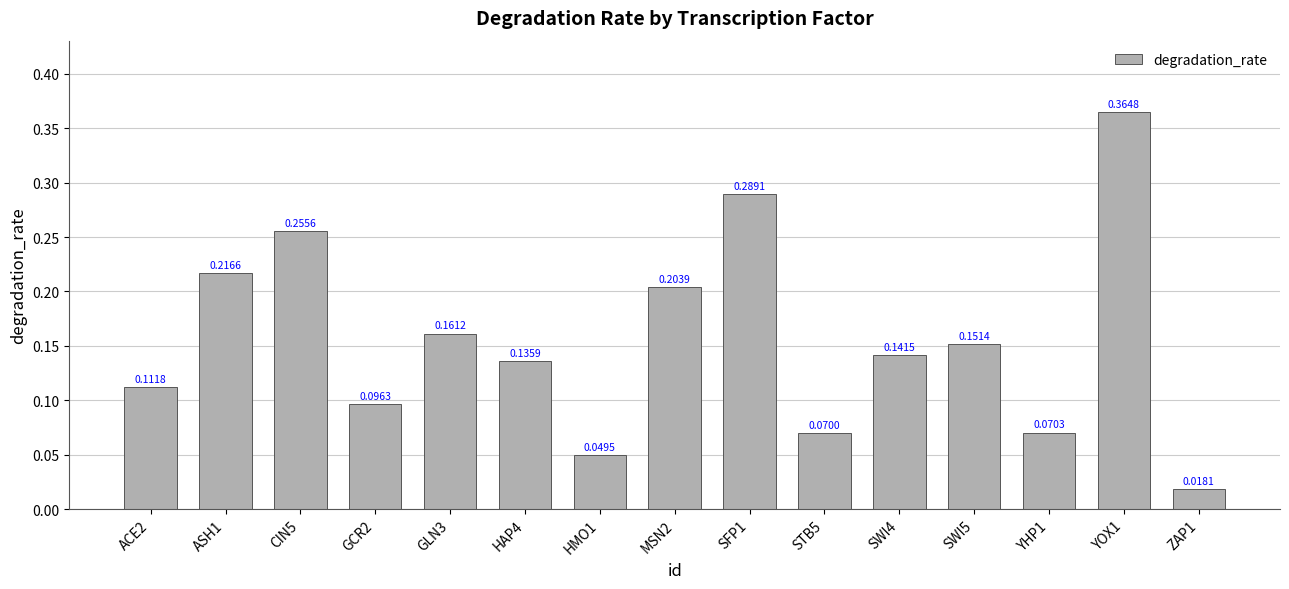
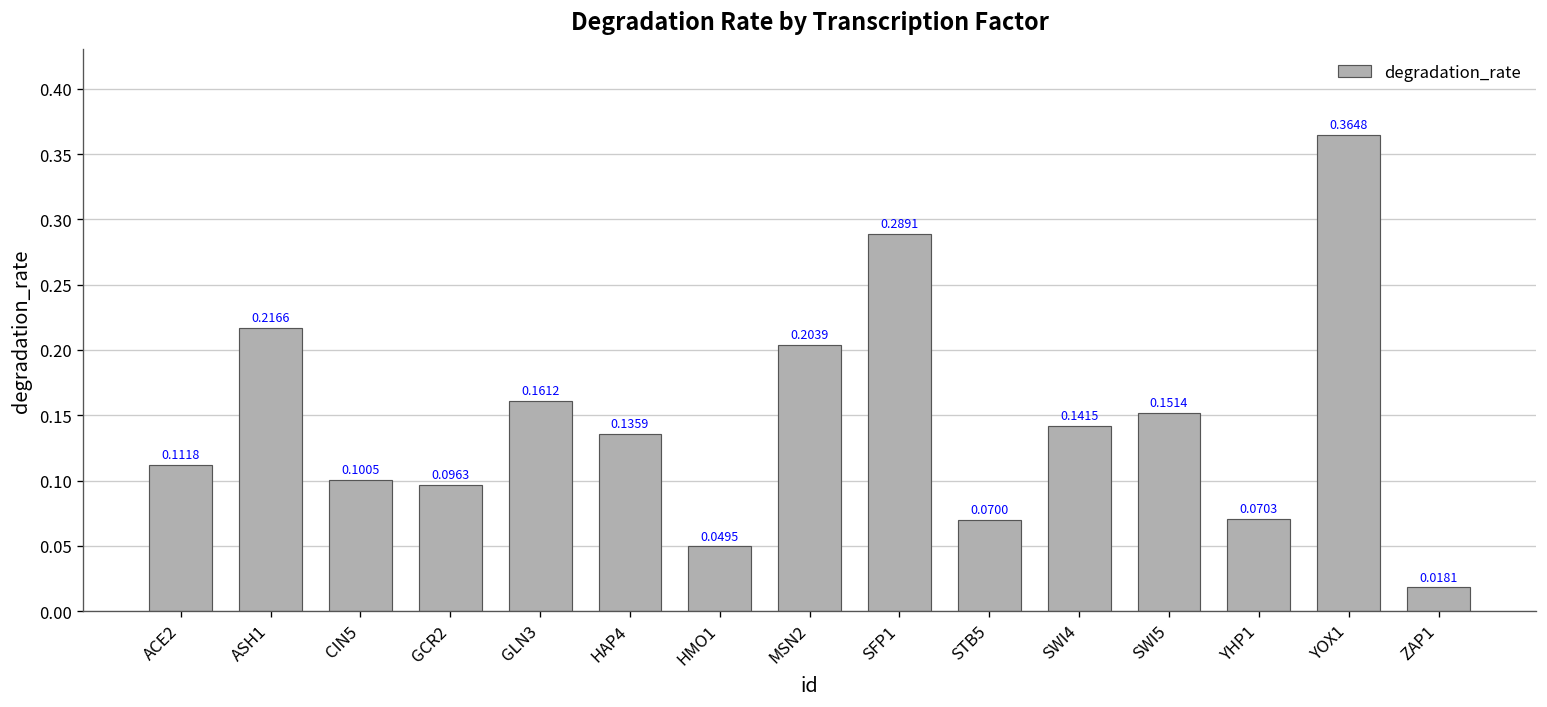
  {
    "ACE2": 0.1118,
    "ASH1": 0.2166,
-   "CIN5": 0.2556,
+   "CIN5": 0.1005,
    "GCR2": 0.0963,
    "GLN3": 0.1612,
    "HAP4": 0.1359,
    "HMO1": 0.0495,
    "MSN2": 0.2039,
    "SFP1": 0.2891,
    "STB5": 0.0700,
    "SWI4": 0.1415,
    "SWI5": 0.1514,
    "YHP1": 0.0703,
    "YOX1": 0.3648,
    "ZAP1": 0.0181
  }
